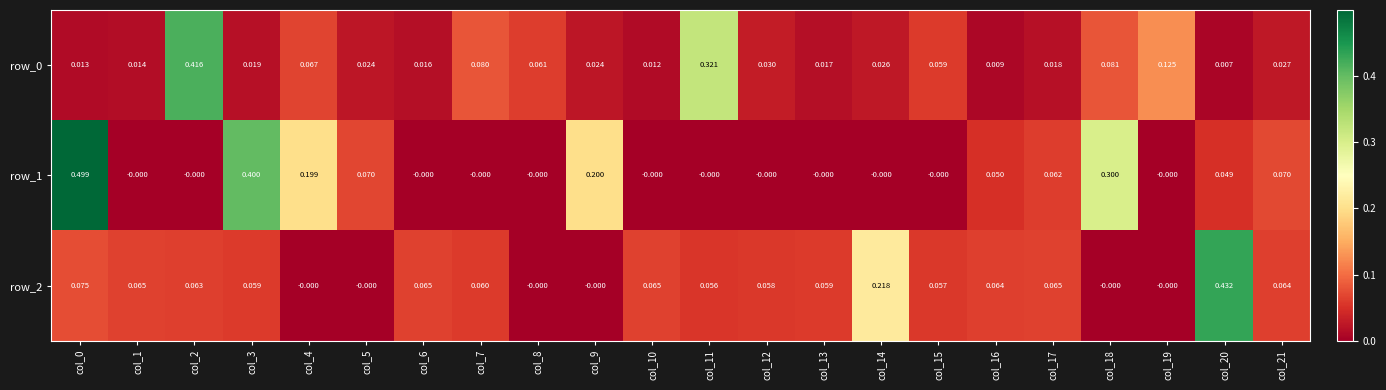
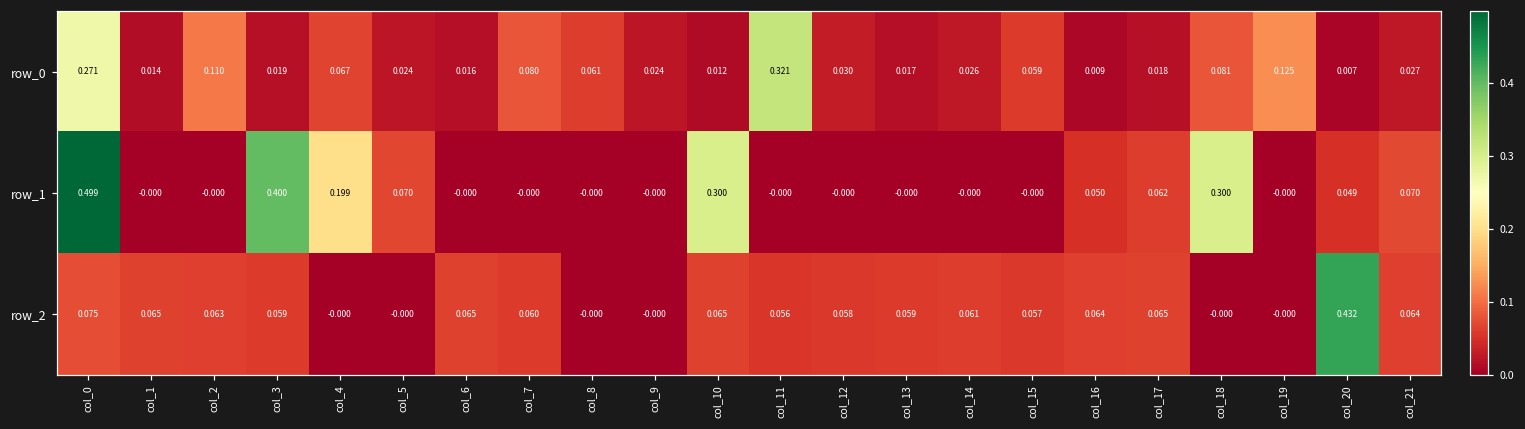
  {
    "row_0": {
-     "col_0": 0.013,
+     "col_0": 0.271,
      "col_1": 0.014,
-     "col_2": 0.416,
+     "col_2": 0.110,
      "col_3": 0.019,
      "col_4": 0.067,
      "col_5": 0.024,
      "col_6": 0.016,
      "col_7": 0.080,
      "col_8": 0.061,
      "col_9": 0.024,
      "col_10": 0.012,
      "col_11": 0.321,
      "col_12": 0.030,
      "col_13": 0.017,
      "col_14": 0.026,
      "col_15": 0.059,
      "col_16": 0.009,
      "col_17": 0.018,
      "col_18": 0.081,
      "col_19": 0.125,
      "col_20": 0.007,
      "col_21": 0.027
    },
    "row_1": {
      "col_0": 0.499,
      "col_1": -0.000,
      "col_2": -0.000,
      "col_3": 0.400,
      "col_4": 0.199,
      "col_5": 0.070,
      "col_6": -0.000,
      "col_7": -0.000,
      "col_8": -0.000,
-     "col_9": 0.200,
-     "col_10": -0.000,
+     "col_9": -0.000,
+     "col_10": 0.300,
      "col_11": -0.000,
      "col_12": -0.000,
      "col_13": -0.000,
      "col_14": -0.000,
      "col_15": -0.000,
      "col_16": 0.050,
      "col_17": 0.062,
      "col_18": 0.300,
      "col_19": -0.000,
      "col_20": 0.049,
      "col_21": 0.070
    },
    "row_2": {
      "col_0": 0.075,
      "col_1": 0.065,
      "col_2": 0.063,
      "col_3": 0.059,
      "col_4": -0.000,
      "col_5": -0.000,
      "col_6": 0.065,
      "col_7": 0.060,
      "col_8": -0.000,
      "col_9": -0.000,
      "col_10": 0.065,
      "col_11": 0.056,
      "col_12": 0.058,
      "col_13": 0.059,
-     "col_14": 0.218,
+     "col_14": 0.061,
      "col_15": 0.057,
      "col_16": 0.064,
      "col_17": 0.065,
      "col_18": -0.000,
      "col_19": -0.000,
      "col_20": 0.432,
      "col_21": 0.064
    }
  }
